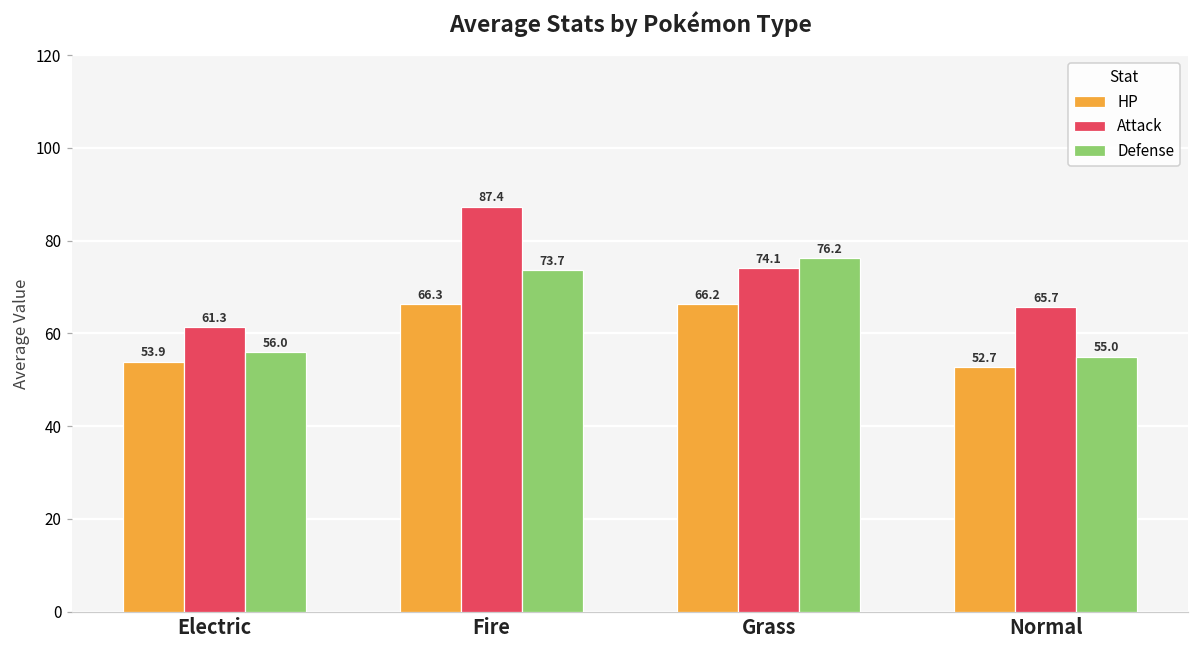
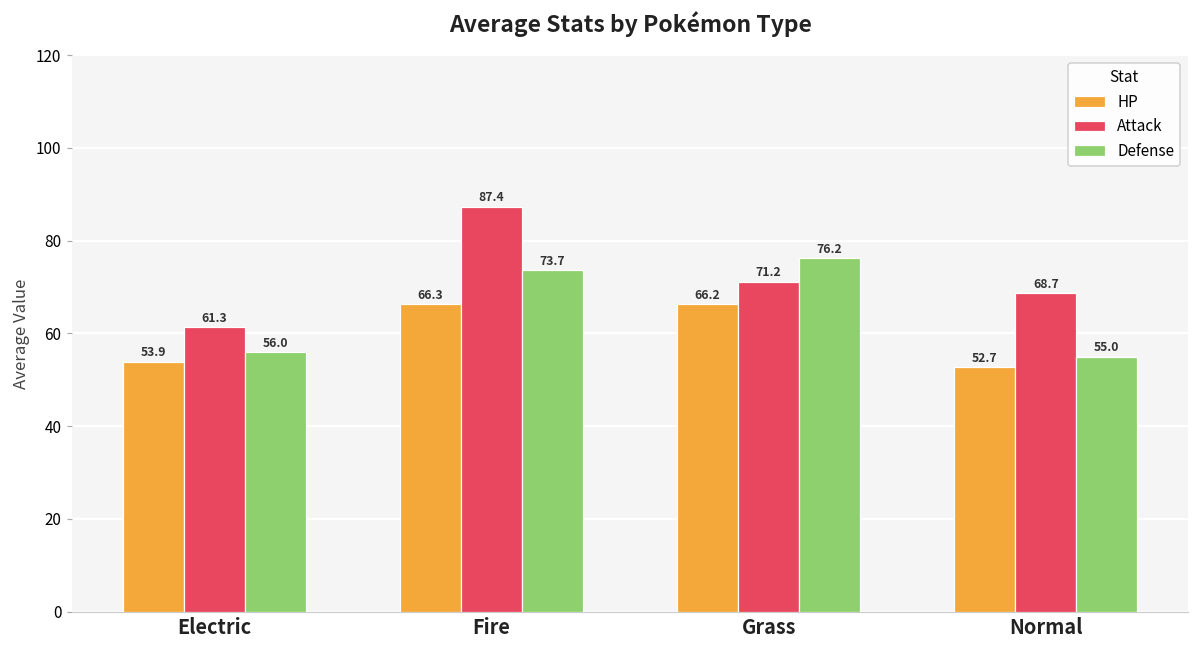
  {
    "HP": {
      "Electric": 53.9,
      "Fire": 66.3,
      "Grass": 66.2,
      "Normal": 52.7
    },
    "Attack": {
      "Electric": 61.3,
      "Fire": 87.4,
-     "Grass": 74.1,
-     "Normal": 65.7
+     "Grass": 71.2,
+     "Normal": 68.7
    },
    "Defense": {
      "Electric": 56.0,
      "Fire": 73.7,
      "Grass": 76.2,
      "Normal": 55.0
    }
  }
